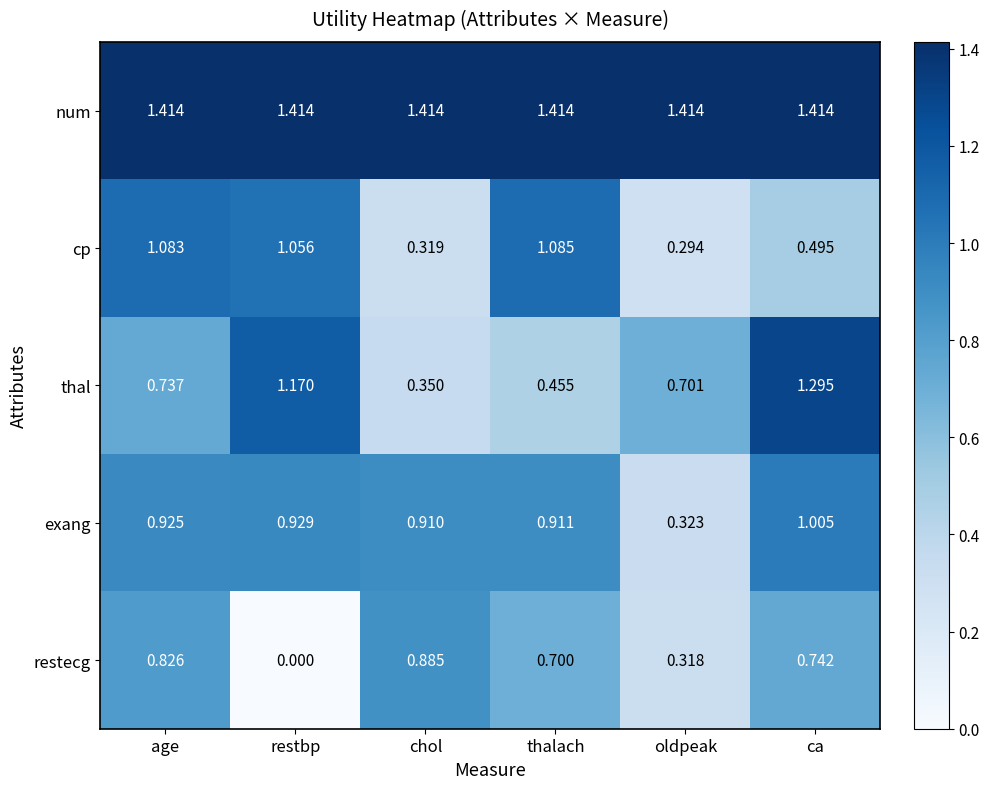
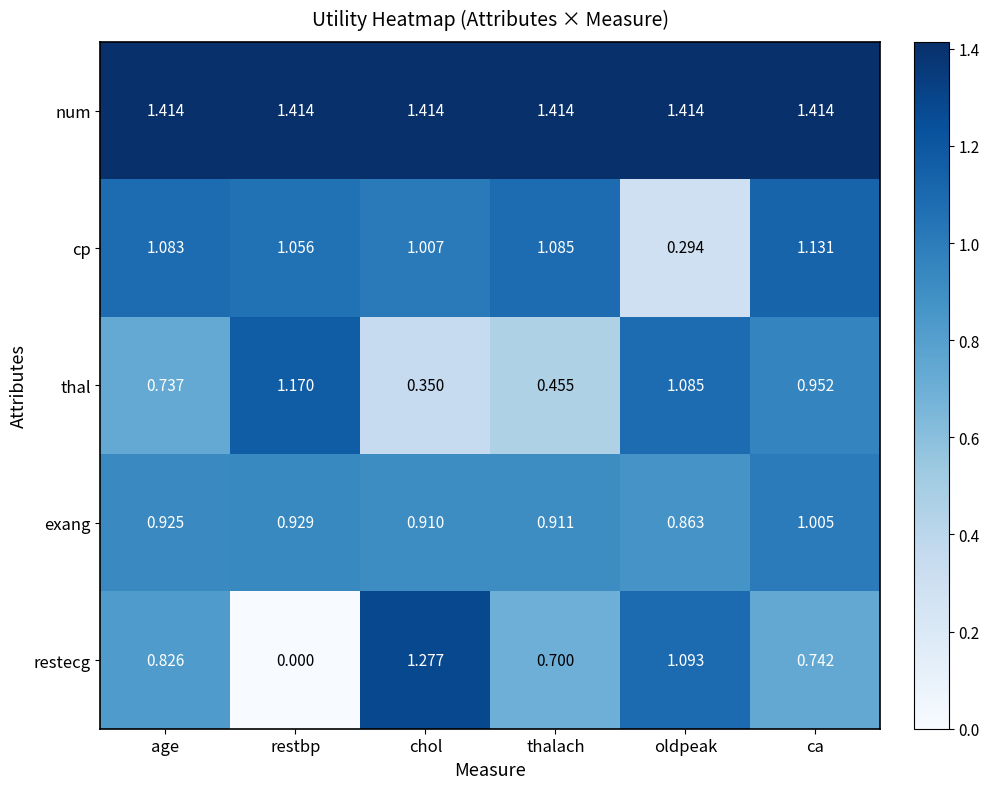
  {
    "num": {
      "age": 1.414,
      "restbp": 1.414,
      "chol": 1.414,
      "thalach": 1.414,
      "oldpeak": 1.414,
      "ca": 1.414
    },
    "cp": {
      "age": 1.083,
      "restbp": 1.056,
-     "chol": 0.319,
+     "chol": 1.007,
      "thalach": 1.085,
      "oldpeak": 0.294,
-     "ca": 0.495
+     "ca": 1.131
    },
    "thal": {
      "age": 0.737,
      "restbp": 1.170,
      "chol": 0.350,
      "thalach": 0.455,
-     "oldpeak": 0.701,
-     "ca": 1.295
+     "oldpeak": 1.085,
+     "ca": 0.952
    },
    "exang": {
      "age": 0.925,
      "restbp": 0.929,
      "chol": 0.910,
      "thalach": 0.911,
-     "oldpeak": 0.323,
+     "oldpeak": 0.863,
      "ca": 1.005
    },
    "restecg": {
      "age": 0.826,
      "restbp": 0.000,
-     "chol": 0.885,
+     "chol": 1.277,
      "thalach": 0.700,
-     "oldpeak": 0.318,
+     "oldpeak": 1.093,
      "ca": 0.742
    }
  }
